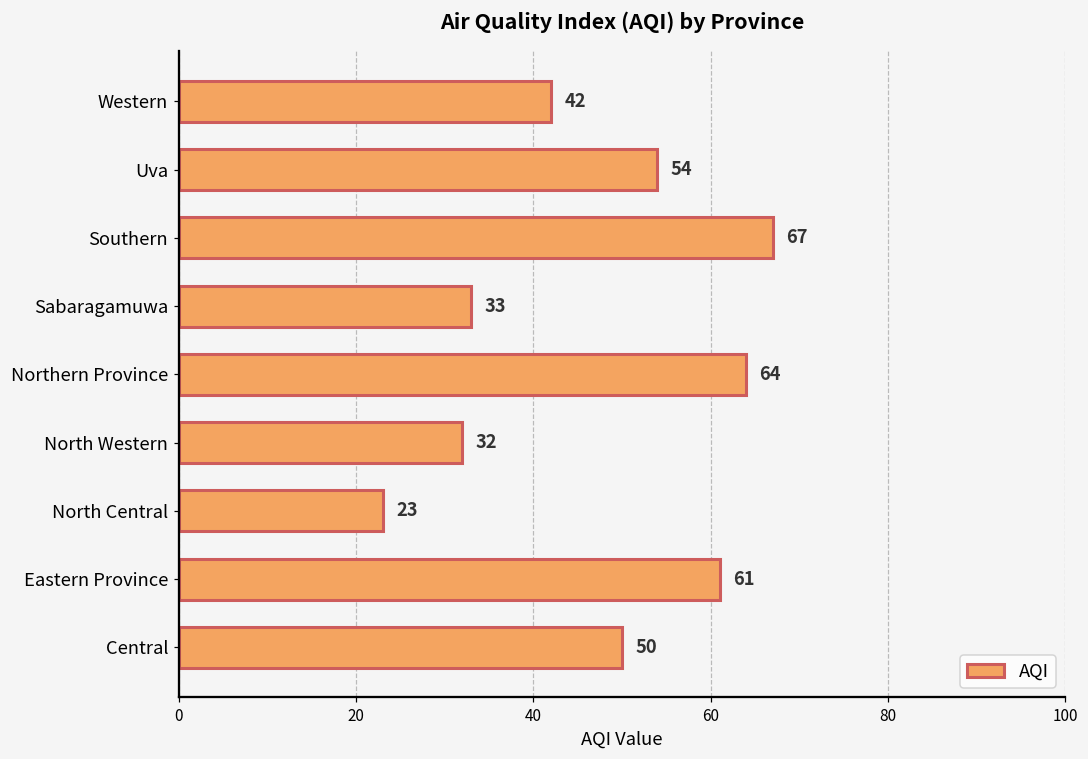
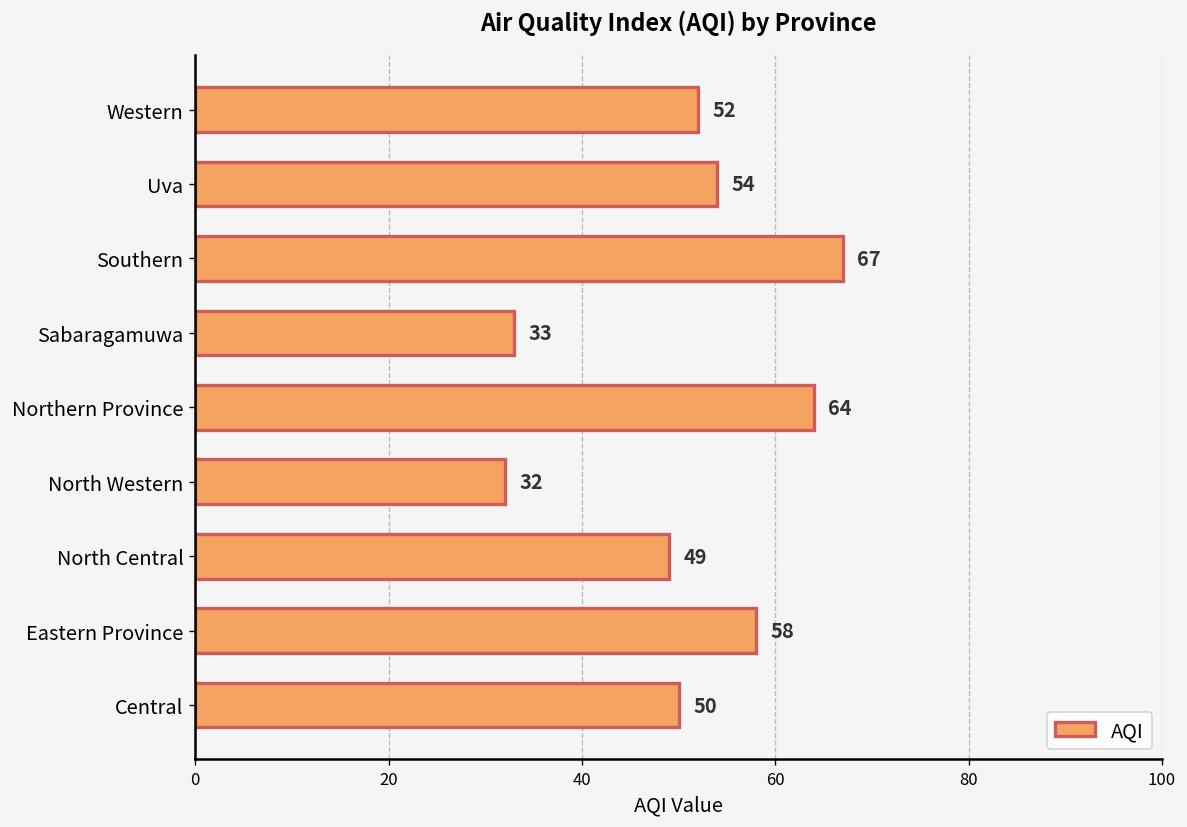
  {
-   "Western": 42,
+   "Western": 52,
    "Uva": 54,
    "Southern": 67,
    "Sabaragamuwa": 33,
    "Northern Province": 64,
    "North Western": 32,
-   "North Central": 23,
-   "Eastern Province": 61,
+   "North Central": 49,
+   "Eastern Province": 58,
    "Central": 50
  }
